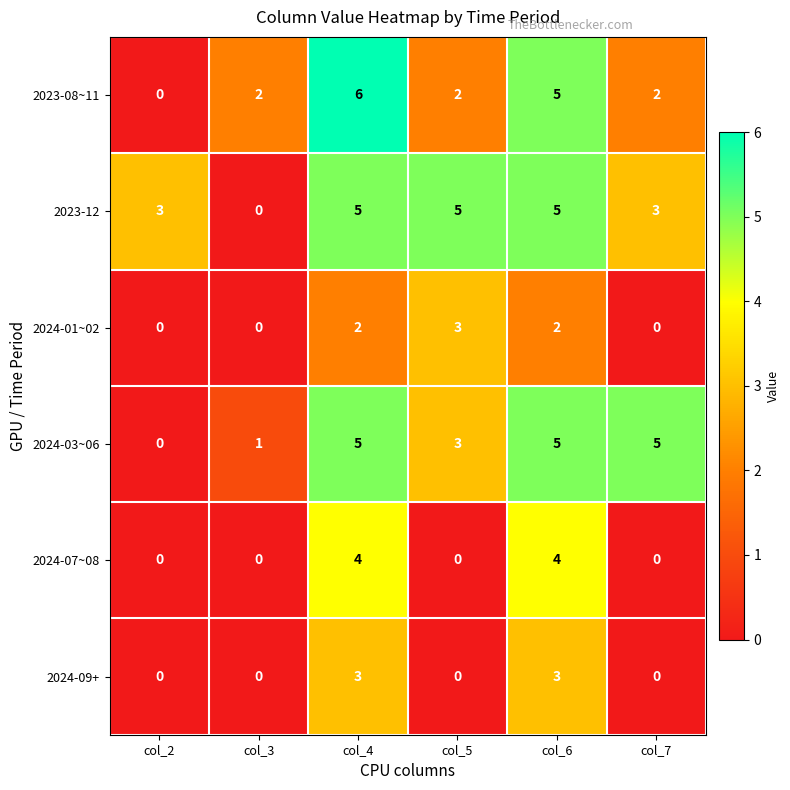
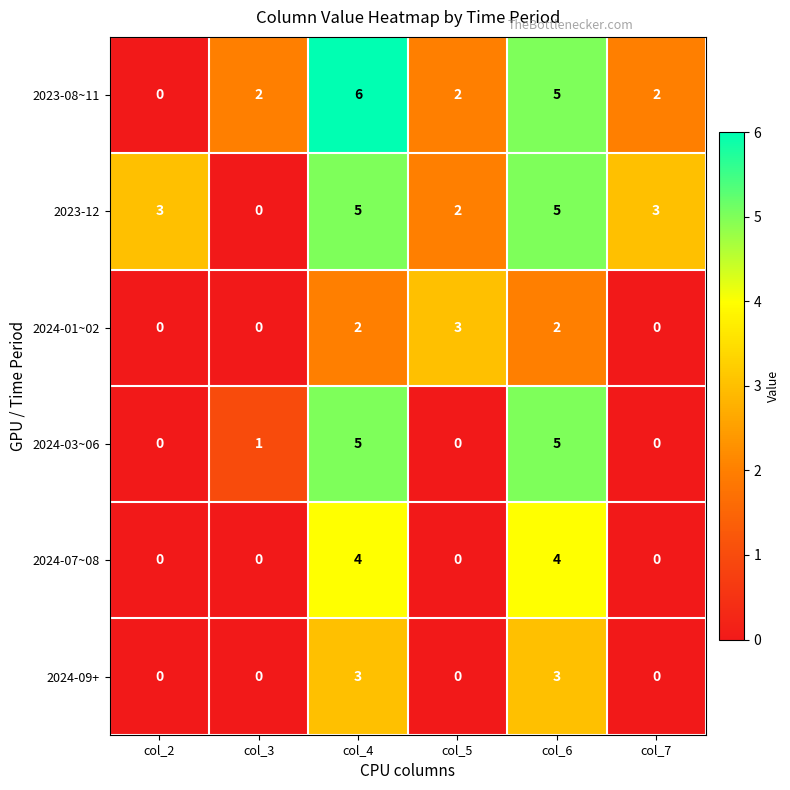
  {
    "2023-08~11": {
      "col_2": 0,
      "col_3": 2,
      "col_4": 6,
      "col_5": 2,
      "col_6": 5,
      "col_7": 2
    },
    "2023-12": {
      "col_2": 3,
      "col_3": 0,
      "col_4": 5,
-     "col_5": 5,
+     "col_5": 2,
      "col_6": 5,
      "col_7": 3
    },
    "2024-01~02": {
      "col_2": 0,
      "col_3": 0,
      "col_4": 2,
      "col_5": 3,
      "col_6": 2,
      "col_7": 0
    },
    "2024-03~06": {
      "col_2": 0,
      "col_3": 1,
      "col_4": 5,
-     "col_5": 3,
+     "col_5": 0,
      "col_6": 5,
-     "col_7": 5
+     "col_7": 0
    },
    "2024-07~08": {
      "col_2": 0,
      "col_3": 0,
      "col_4": 4,
      "col_5": 0,
      "col_6": 4,
      "col_7": 0
    },
    "2024-09+": {
      "col_2": 0,
      "col_3": 0,
      "col_4": 3,
      "col_5": 0,
      "col_6": 3,
      "col_7": 0
    }
  }
